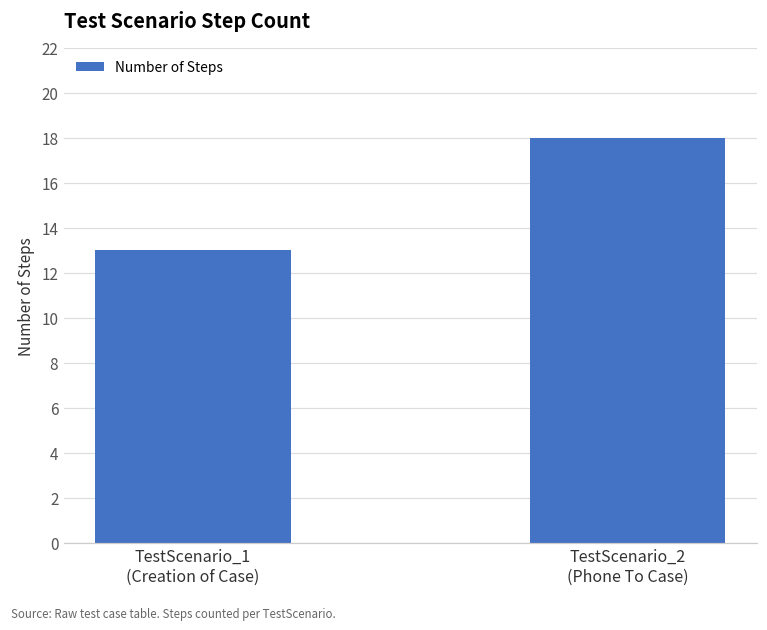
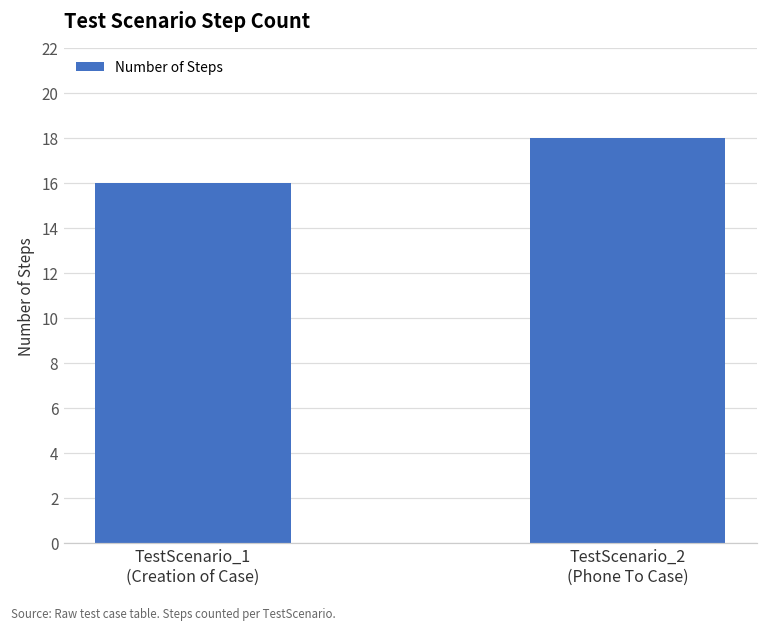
  {
-   "TestScenario_1 (Creation of Case)": 13,
+   "TestScenario_1 (Creation of Case)": 16,
    "TestScenario_2 (Phone To Case)": 18
  }
